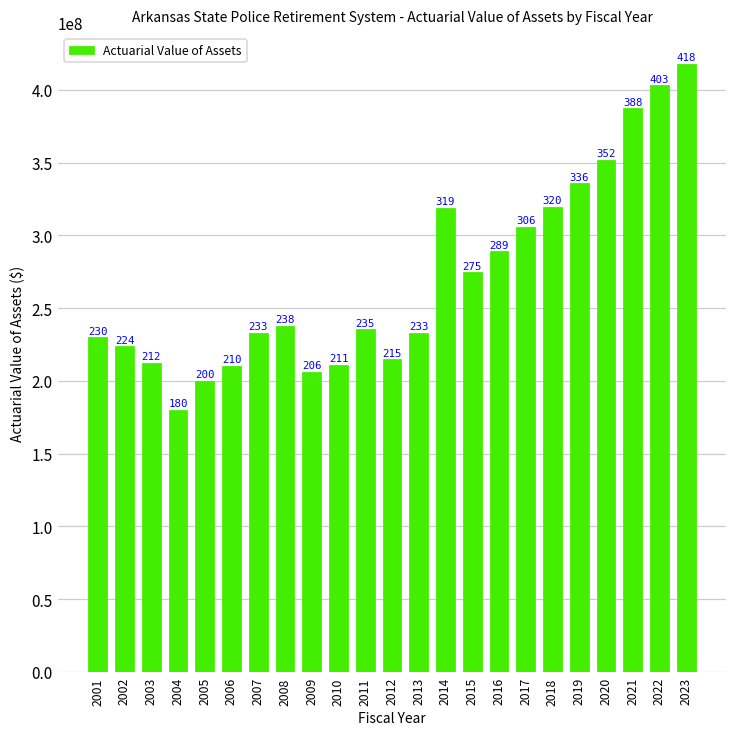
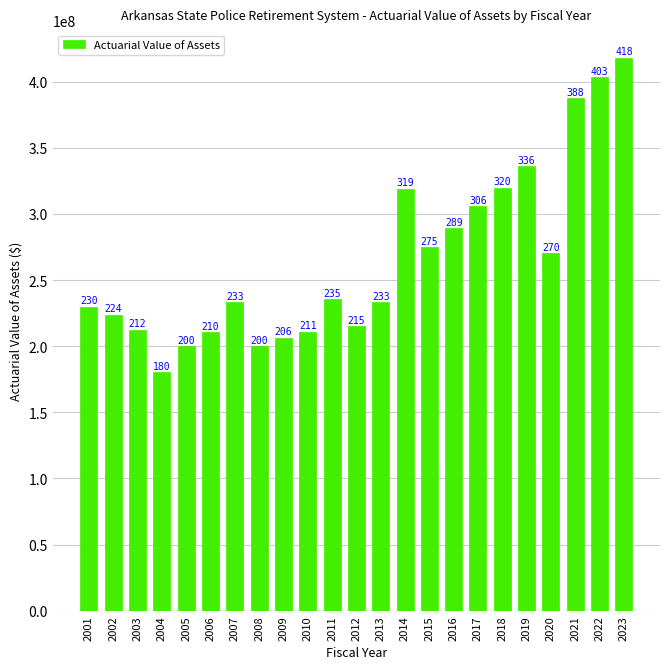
  {
-   "2008": 238,
-   "2020": 352
+   "2008": 200,
+   "2020": 270
  }
